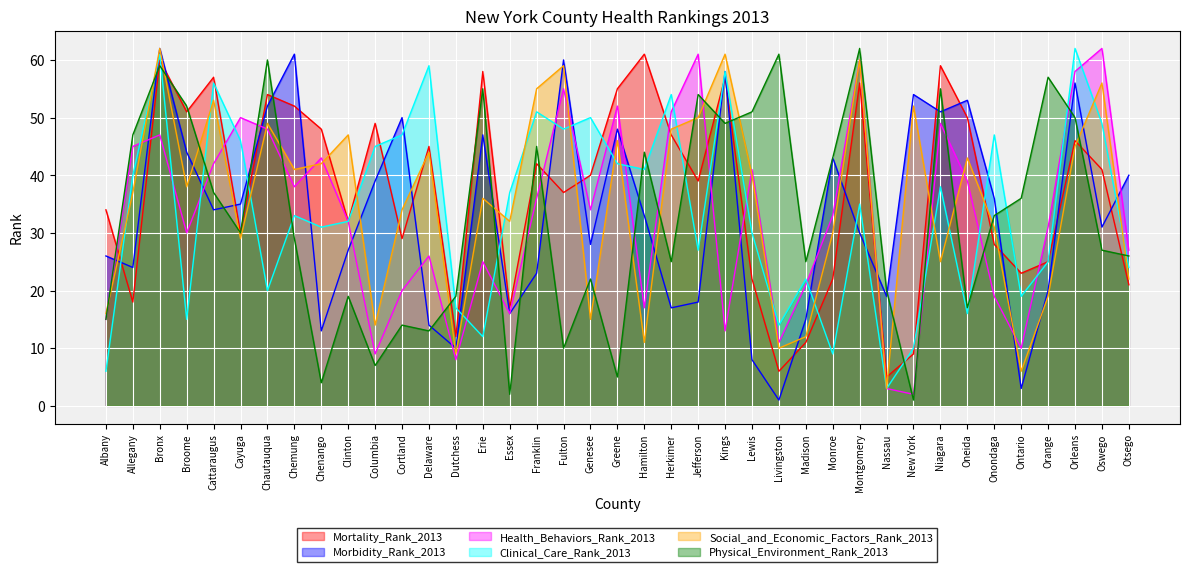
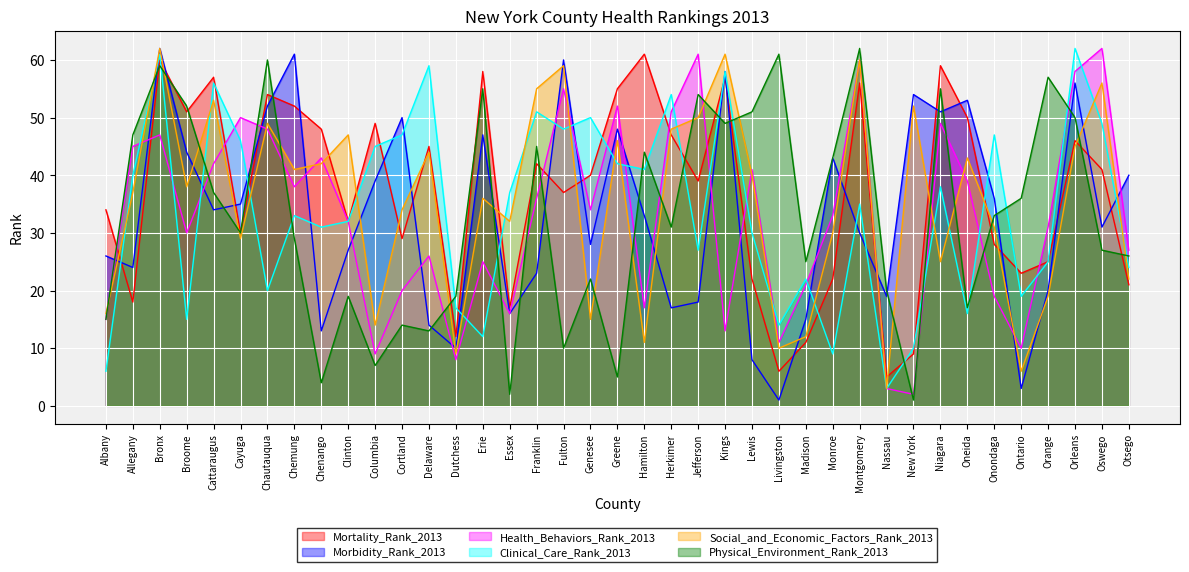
  {
    "Physical_Environment_Rank_2013": {
      "Allegany": 47,
      "Bronx": 59,
      "Broome": 52,
      "Cattaraugus": 37,
      "Chautauqua": 60,
      "Chemung": 29,
      "Chenango": 4,
      "Clinton": 19,
      "Columbia": 7,
      "Cortland": 14,
      "Delaware": 13,
      "Dutchess": 19,
      "Erie": 55,
      "Essex": 2,
      "Franklin": 45,
      "Fulton": 10,
      "Genesee": 22,
      "Greene": 5,
      "Hamilton": 44,
-     "Herkimer": 25,
+     "Herkimer": 31,
      "Jefferson": 54,
      "Kings": 49,
      "Lewis": 51,
      "Livingston": 61,
      "Madison": 25,
      "Montgomery": 62,
      "Nassau": 20,
      "New York": 1,
      "Niagara": 55,
      "Oneida": 17,
      "Onondaga": 33,
      "Ontario": 36,
      "Orange": 57,
      "Orleans": 50,
      "Oswego": 27,
      "Otsego": 26
    }
  }
